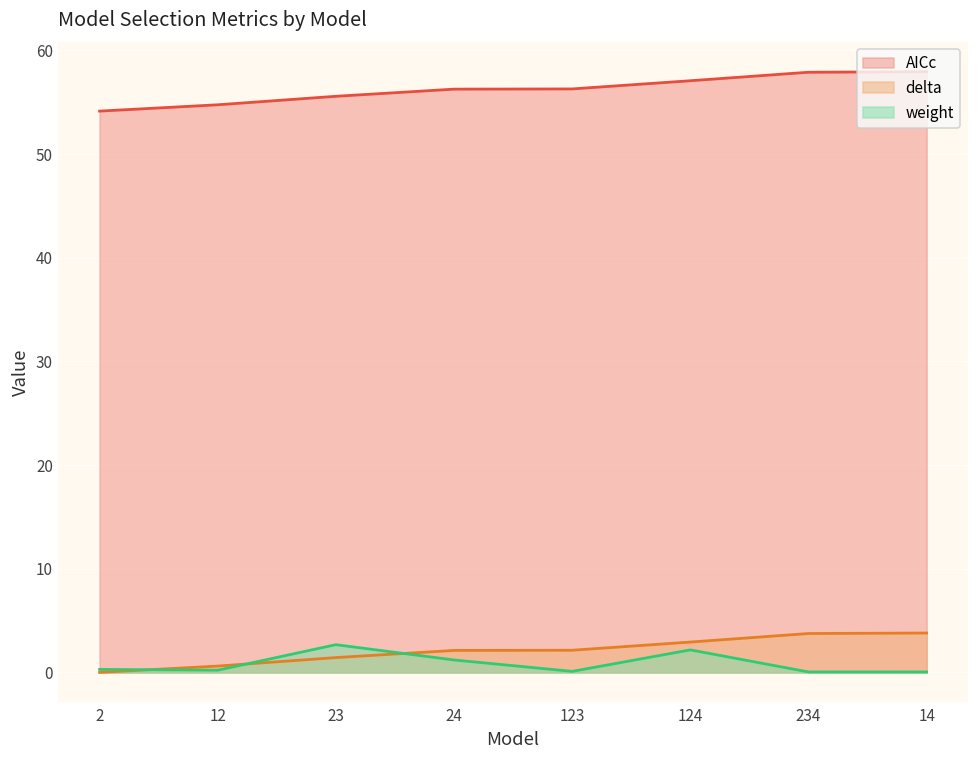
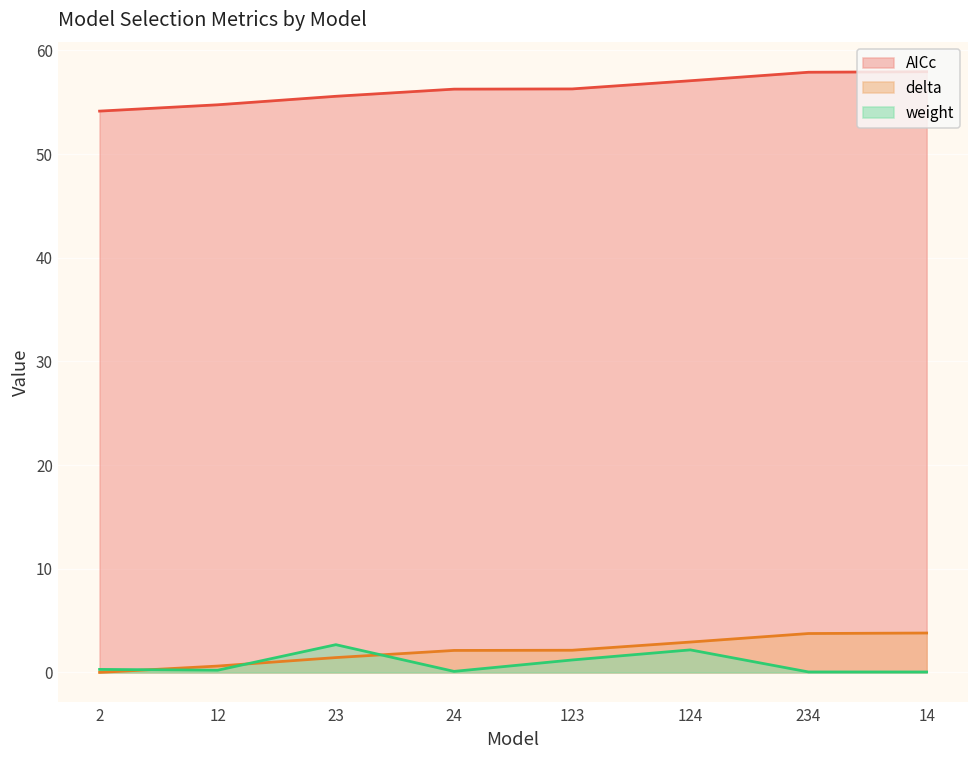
  {
    "weight": {
      "2": 0,
      "12": 0,
      "23": 3,
-     "24": 1,
-     "123": 0,
+     "24": 0,
+     "123": 1,
      "124": 2,
      "234": 0,
      "14": 0
    }
  }
